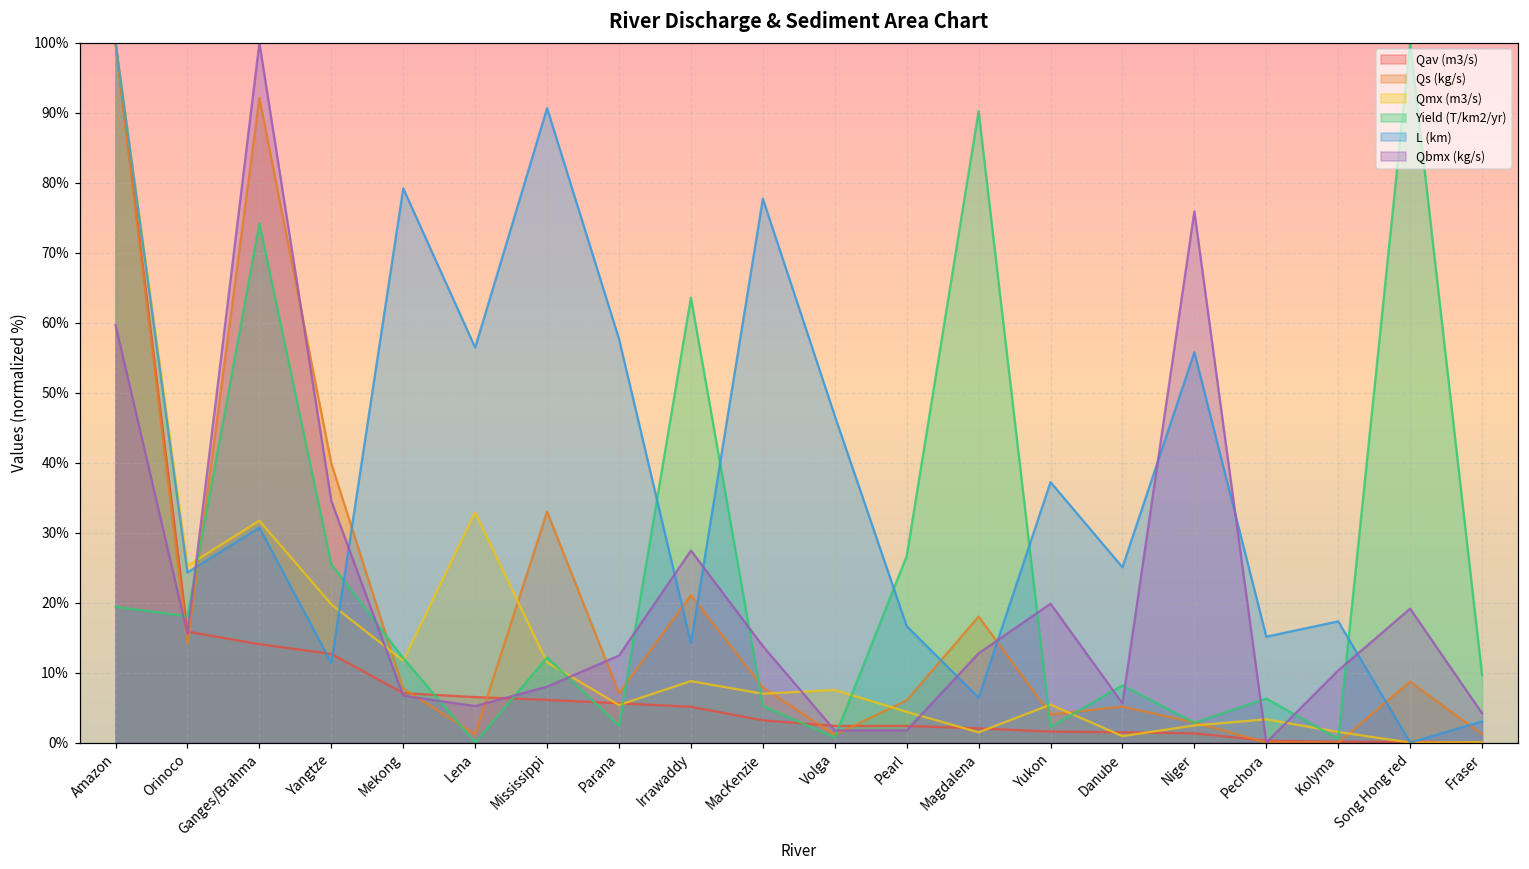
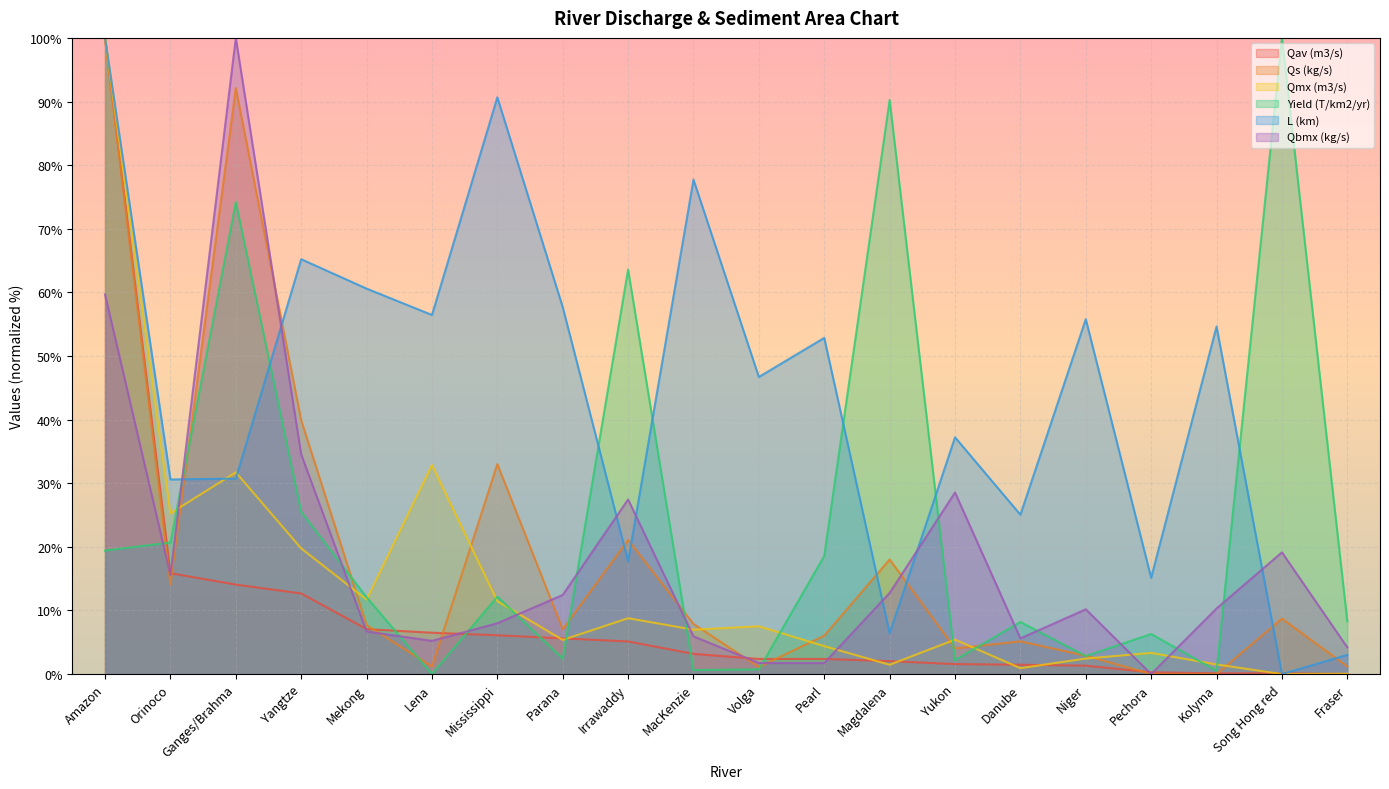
  {
    "Yield (T/km2/yr)": {
      "Amazon": "19%",
-     "Orinoco": "18%",
+     "Orinoco": "21%",
      "Ganges/Brahma": "74%",
      "Yangtze": "25%",
      "Lena": "0%",
      "Mississippi": "12%",
      "Parana": "2%",
      "Irrawaddy": "64%",
-     "MacKenzie": "5%",
-     "Pearl": "27%",
+     "MacKenzie": "1%",
+     "Pearl": "19%",
      "Magdalena": "90%",
      "Yukon": "2%",
      "Danube": "8%",
      "Pechora": "6%",
      "Kolyma": "1%",
      "Song Hong red": "100%",
-     "Fraser": "10%"
+     "Fraser": "8%"
    },
    "L (km)": {
-     "Orinoco": "24%",
+     "Orinoco": "31%",
      "Ganges/Brahma": "31%",
-     "Yangtze": "11%",
-     "Mekong": "79%",
+     "Yangtze": "65%",
+     "Mekong": "61%",
      "Lena": "56%",
      "Mississippi": "91%",
      "Parana": "58%",
-     "Irrawaddy": "14%",
+     "Irrawaddy": "18%",
      "MacKenzie": "78%",
      "Volga": "47%",
-     "Pearl": "17%",
+     "Pearl": "53%",
      "Magdalena": "6%",
      "Yukon": "37%",
      "Danube": "25%",
      "Niger": "56%",
      "Pechora": "15%",
-     "Kolyma": "17%",
+     "Kolyma": "55%",
      "Fraser": "3%"
    },
    "Qbmx (kg/s)": {
      "Amazon": "60%",
      "Ganges/Brahma": "100%",
      "Yangtze": "35%",
      "Lena": "5%",
      "Mississippi": "8%",
      "Parana": "12%",
      "Irrawaddy": "27%",
-     "MacKenzie": "14%",
+     "MacKenzie": "6%",
      "Volga": "2%",
      "Pearl": "2%",
      "Magdalena": "13%",
-     "Yukon": "20%",
+     "Yukon": "29%",
      "Danube": "6%",
-     "Niger": "76%",
+     "Niger": "10%",
      "Kolyma": "10%",
      "Song Hong red": "19%",
      "Fraser": "4%"
    }
  }
